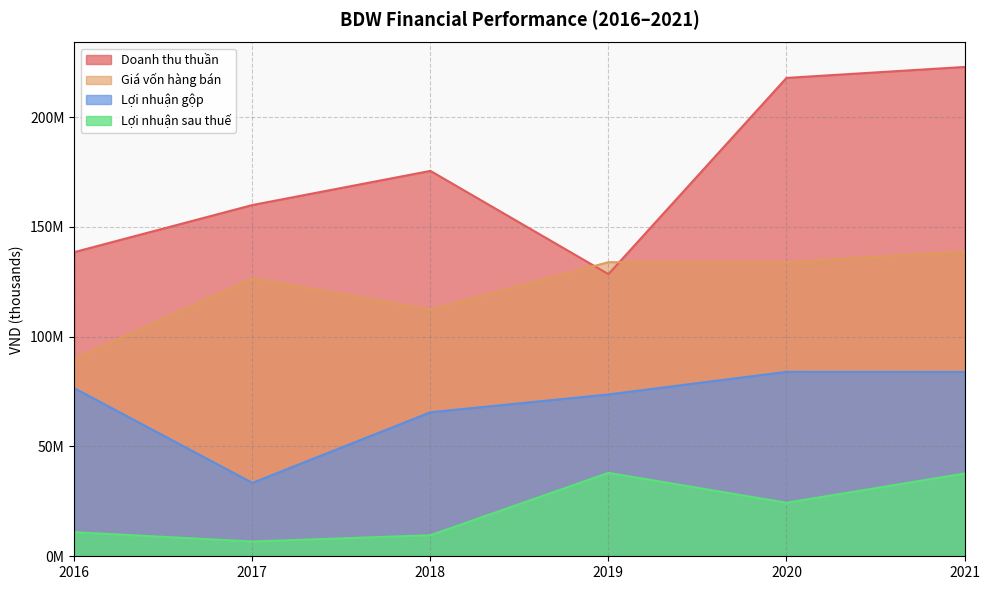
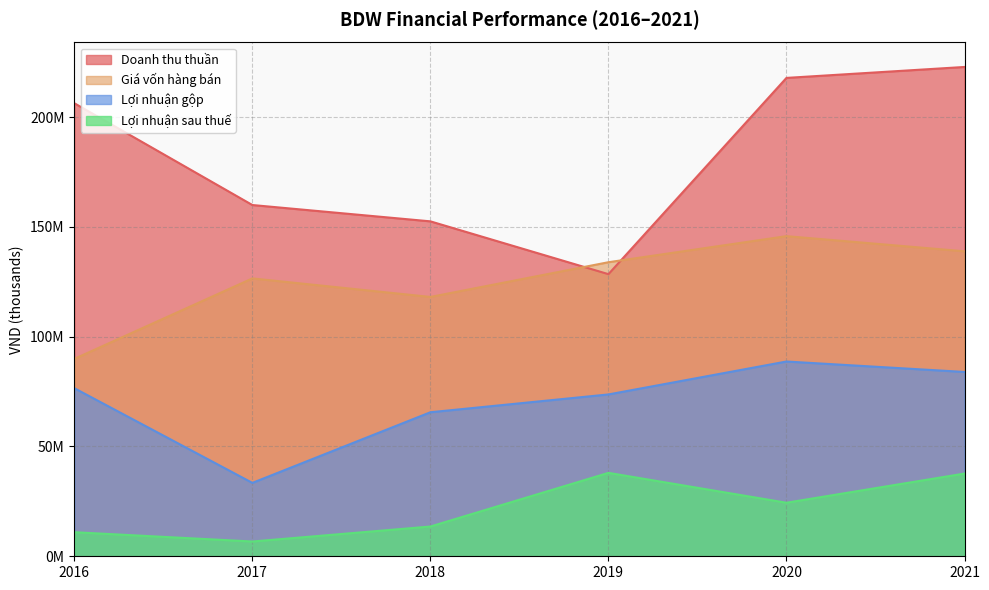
  {
    "Doanh thu thuần": {
-     "2016": 138000000,
+     "2016": 206000000,
      "2017": 160000000,
-     "2018": 175000000,
+     "2018": 152000000,
      "2019": 128000000,
      "2020": 218000000,
      "2021": 223000000
    },
    "Giá vốn hàng bán": {
      "2016": 90000000,
      "2017": 127000000,
-     "2018": 112000000,
+     "2018": 118000000,
      "2019": 134000000,
-     "2020": 134000000,
+     "2020": 146000000,
      "2021": 139000000
    },
    "Lợi nhuận gộp": {
      "2016": 77000000,
      "2017": 33000000,
      "2018": 66000000,
      "2019": 74000000,
-     "2020": 84000000,
+     "2020": 89000000,
      "2021": 84000000
    },
    "Lợi nhuận sau thuế": {
      "2016": 11000000,
      "2017": 7000000,
-     "2018": 10000000,
+     "2018": 14000000,
      "2019": 38000000,
      "2020": 24000000,
      "2021": 38000000
    }
  }
